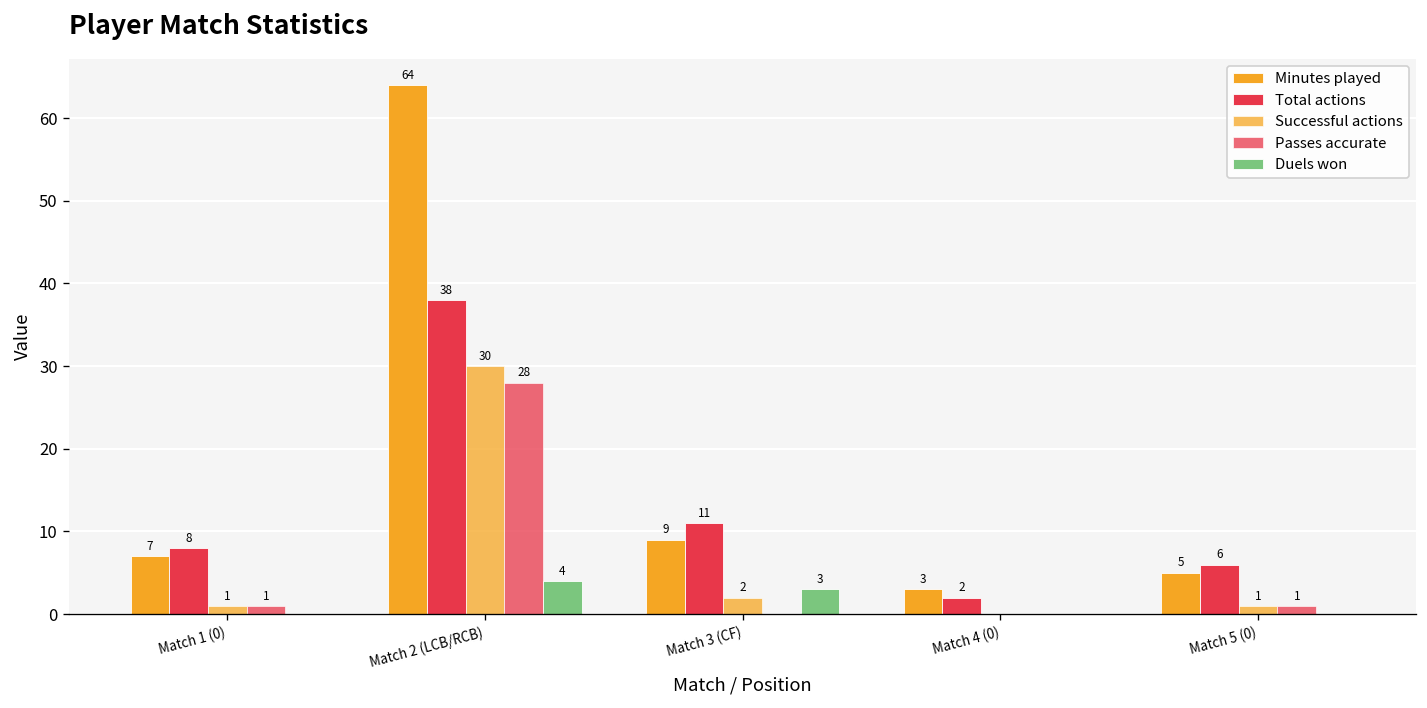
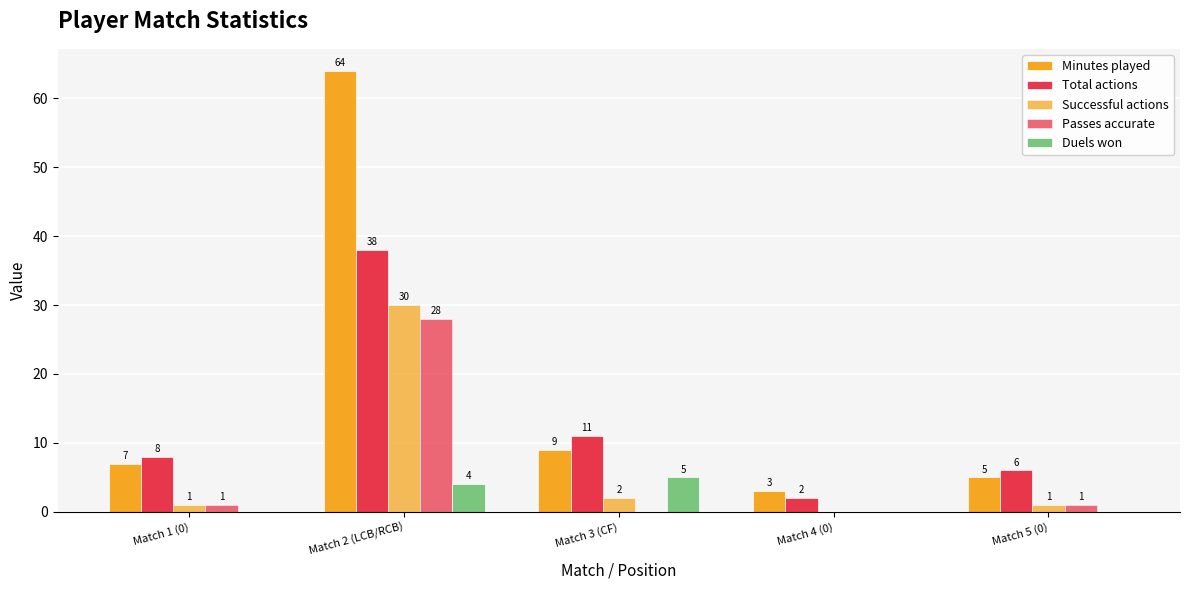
  {
    "Duels won": {
      "Match 2 (LCB/RCB)": 4,
-     "Match 3 (CF)": 3
+     "Match 3 (CF)": 5
    }
  }
